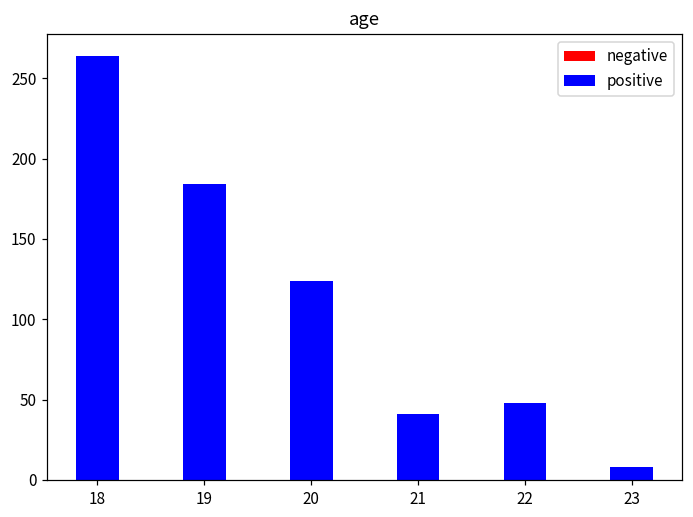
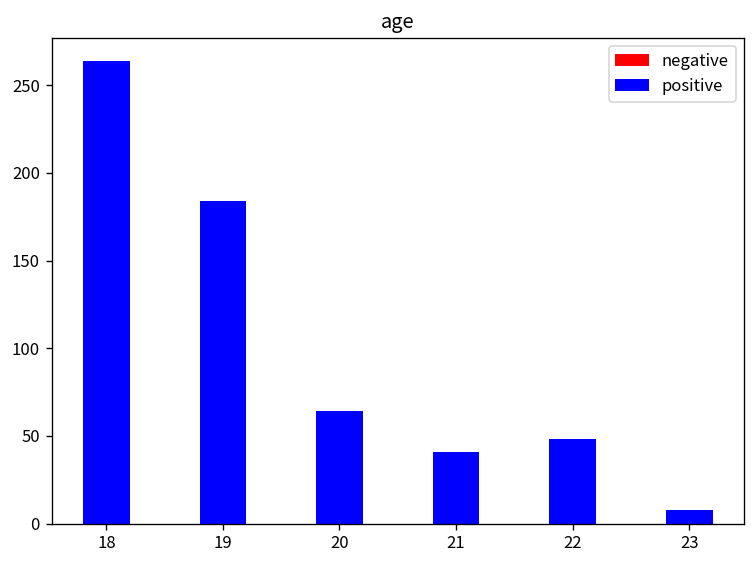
  {
    "positive": {
      "18": 264,
      "19": 184,
-     "20": 124,
+     "20": 64,
      "21": 41,
      "22": 48,
      "23": 8
    },
    "negative": {
      "18": 0,
      "19": 0,
      "20": 0,
      "21": 0,
      "22": 0,
      "23": 0
    }
  }
